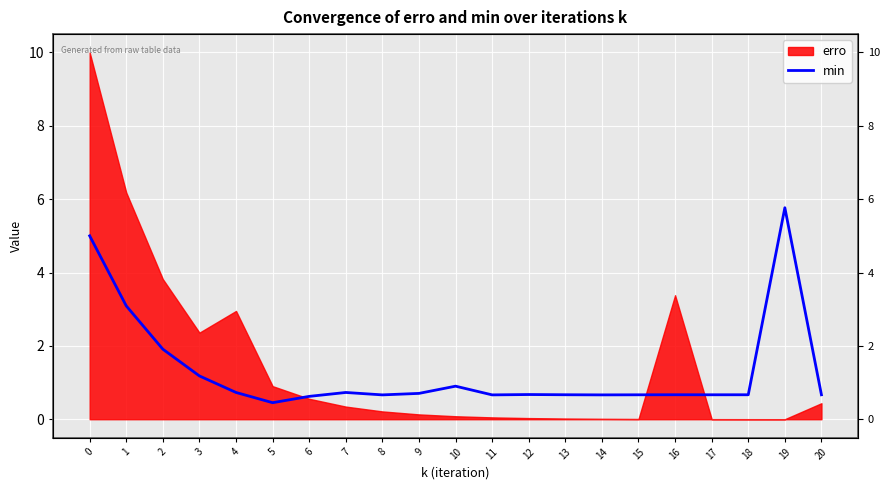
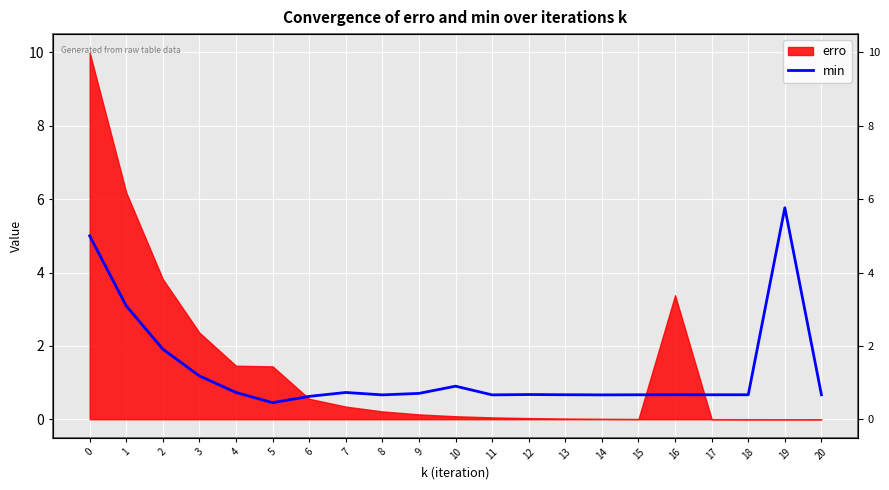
  {
    "min": {
      "0": 5.0,
      "1": 3.1,
      "2": 1.9,
      "3": 1.2,
      "4": 0.7,
      "5": 0.5,
      "7": 0.7,
      "8": 0.7,
      "9": 0.7,
      "10": 0.9,
      "11": 0.7,
      "12": 0.7,
      "13": 0.7,
      "14": 0.7,
      "15": 0.7,
      "16": 0.7,
      "17": 0.7,
      "18": 0.7,
      "19": 5.8,
      "20": 0.7
    },
    "erro": {
      "0": 10.0,
      "1": 6.2,
      "2": 3.8,
      "3": 2.4,
-     "4": 3.0,
-     "5": 0.9,
+     "4": 1.5,
+     "5": 1.4,
      "7": 0.3,
      "8": 0.2,
      "9": 0.1,
      "10": 0.1,
      "16": 3.4,
-     "20": 0.4
+     "20": 0.0
    }
  }
